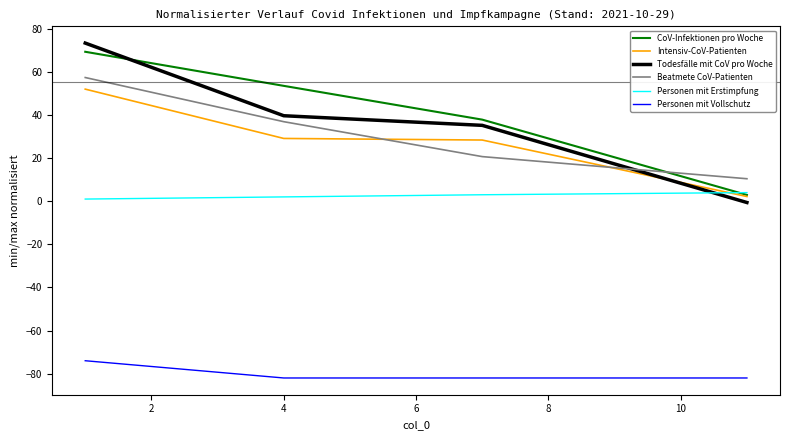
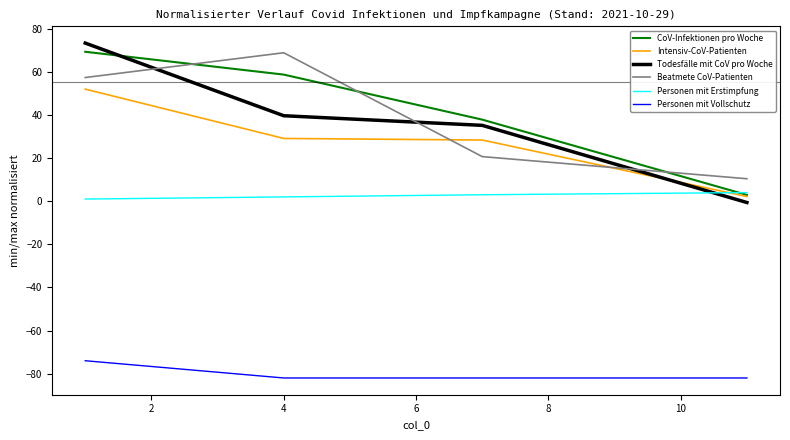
  {
    "CoV-Infektionen pro Woche": {
-     "4": 54
+     "4": 59
    },
    "Intensiv-CoV-Patienten": {
      "4": 29
    },
    "Todesfälle mit CoV pro Woche": {
      "4": 40
    },
    "Beatmete CoV-Patienten": {
-     "4": 37
+     "4": 69
    },
    "Personen mit Erstimpfung": {
      "4": 2
    },
    "Personen mit Vollschutz": {
      "4": -82
    }
  }
